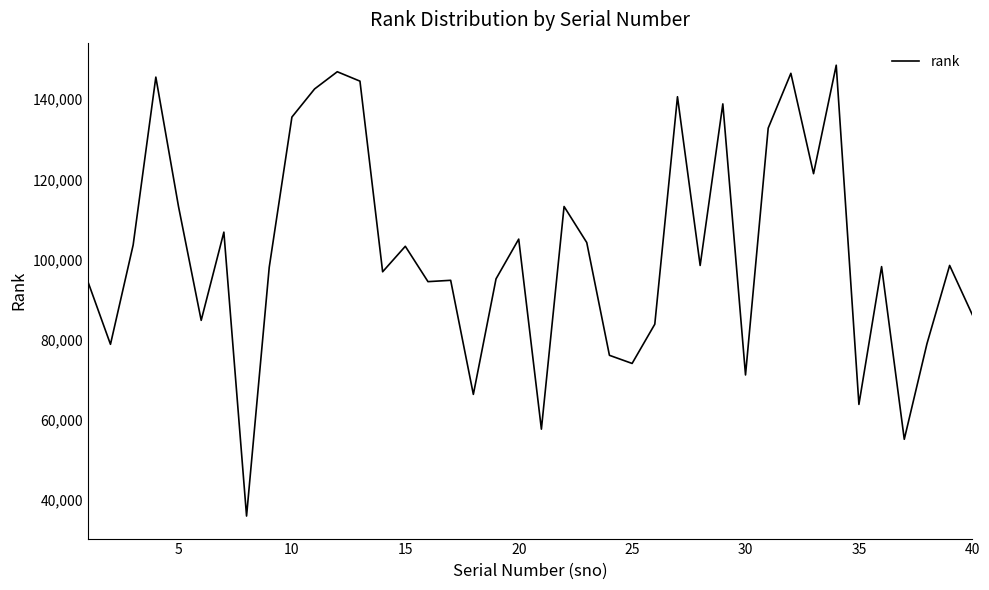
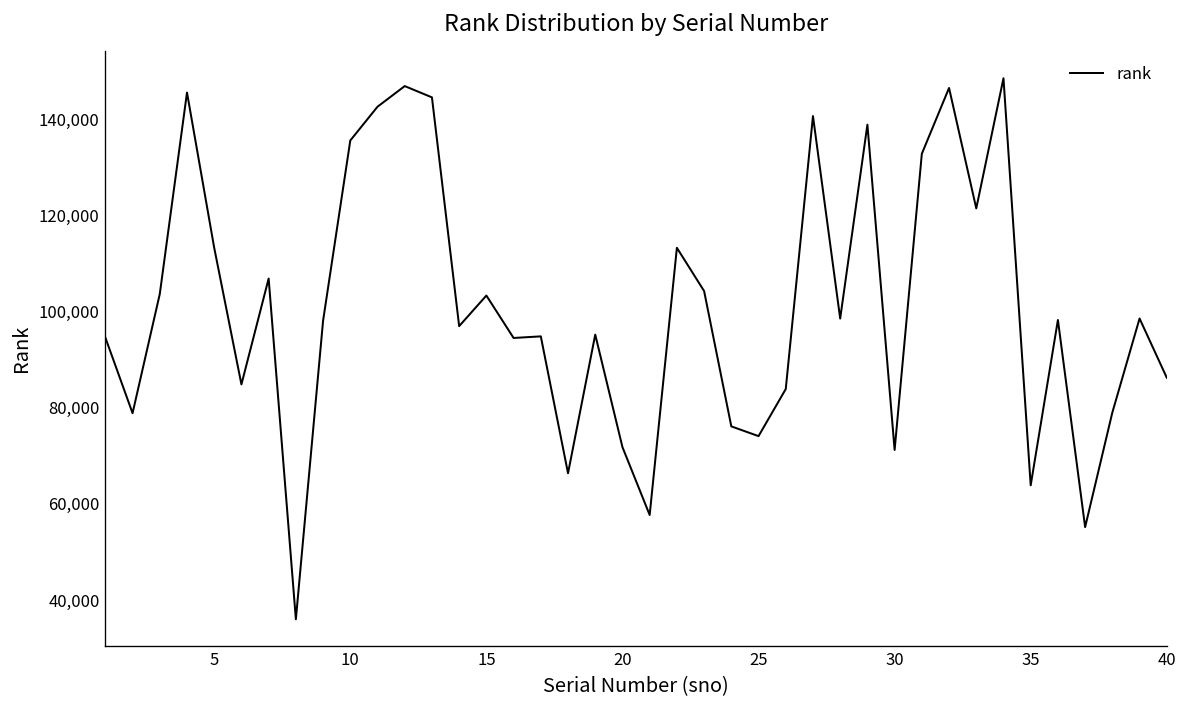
  {
    "5": "113,000",
    "10": "136,000",
    "15": "103,000",
-   "20": "105,000",
+   "20": "72,000",
    "25": "74,000",
    "30": "71,000",
    "35": "64,000",
    "40": "86,000"
  }
